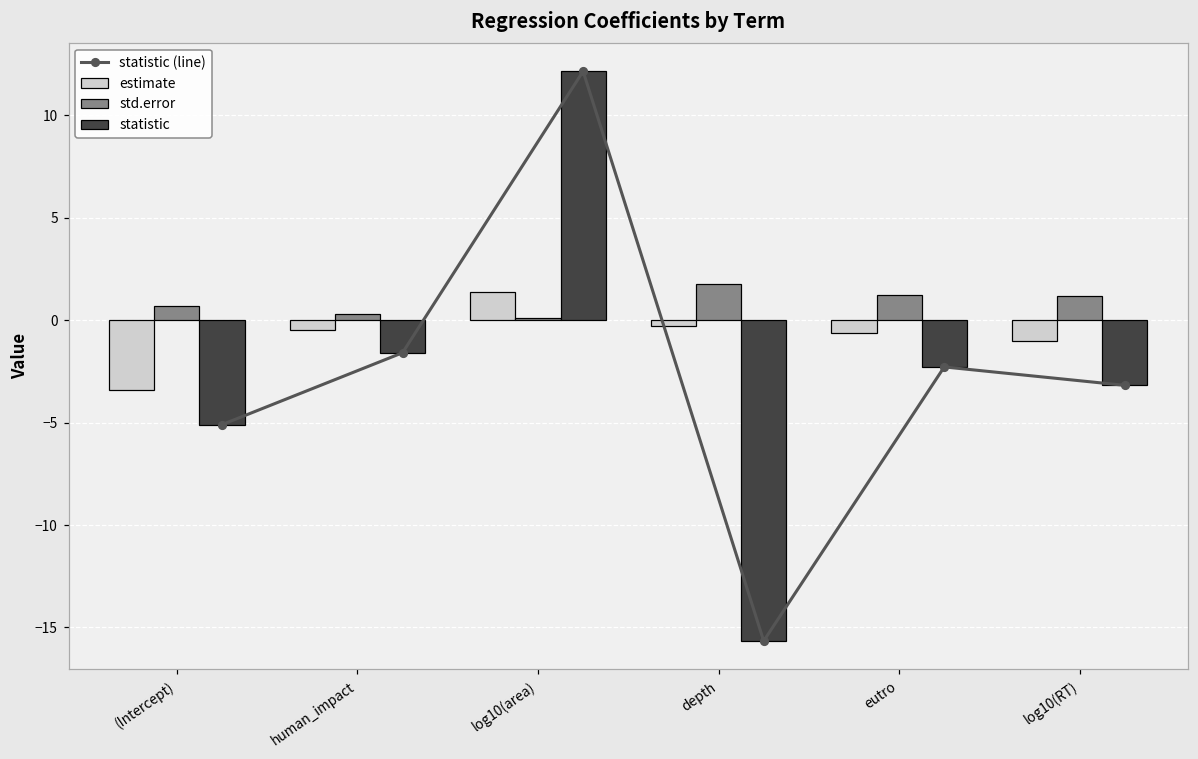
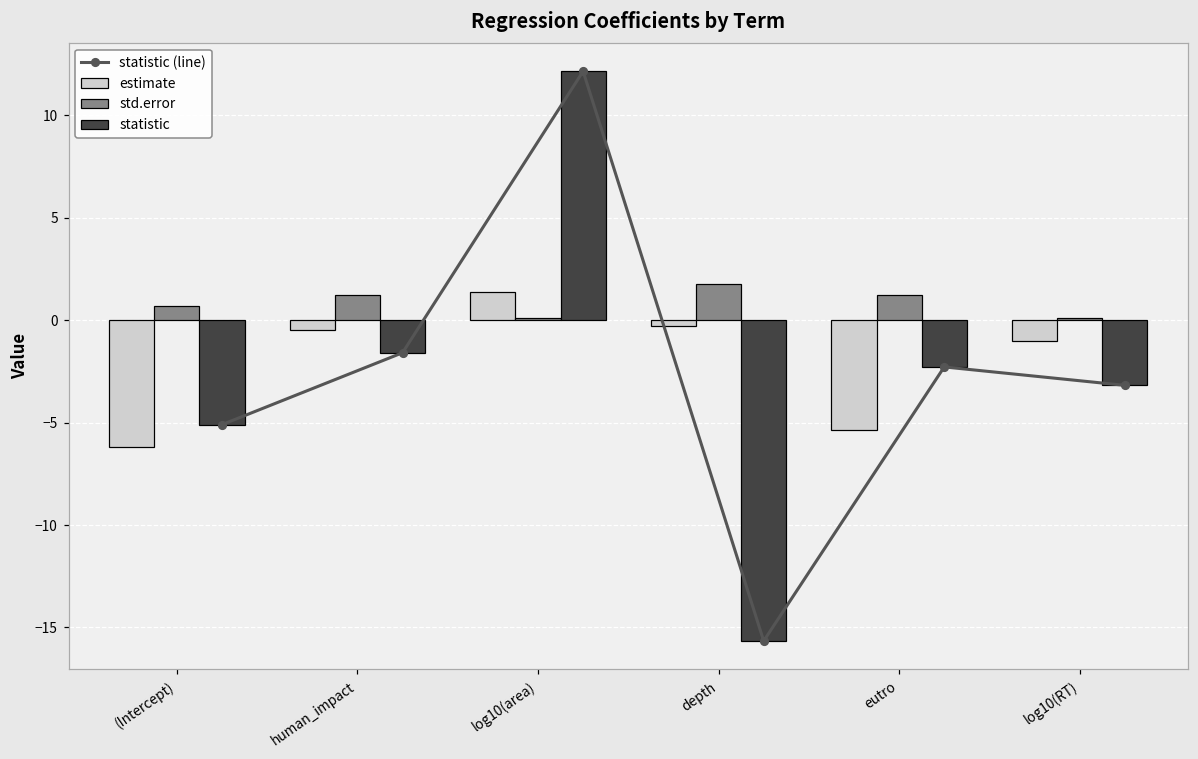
  {
    "estimate": {
-     "(Intercept)": -3.4,
+     "(Intercept)": -6.2,
      "human_impact": -0.5,
      "log10(area)": 1.4,
      "depth": -0.3,
-     "eutro": -0.6,
+     "eutro": -5.4,
      "log10(RT)": -1.0
    },
    "std.error": {
      "(Intercept)": 0.7,
-     "human_impact": 0.3,
+     "human_impact": 1.2,
      "depth": 1.7,
      "eutro": 1.2,
-     "log10(RT)": 1.2
+     "log10(RT)": 0.1
    },
    "statistic": {
      "(Intercept)": -5.1,
      "human_impact": -1.6,
      "log10(area)": 12.1,
      "depth": -15.7,
      "eutro": -2.3,
      "log10(RT)": -3.2
    }
  }
